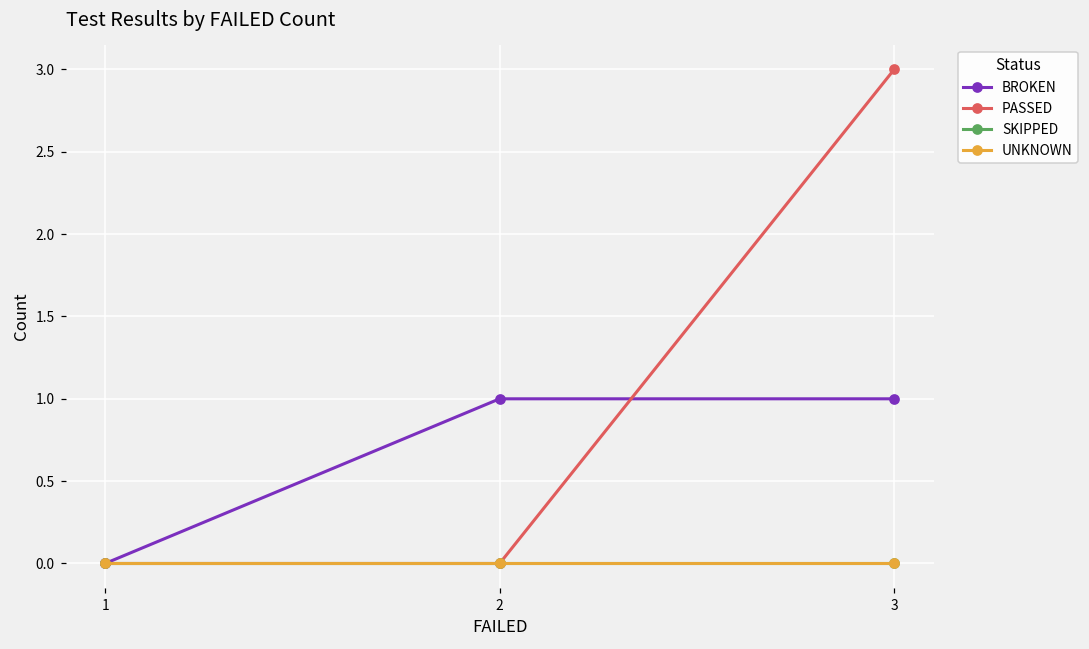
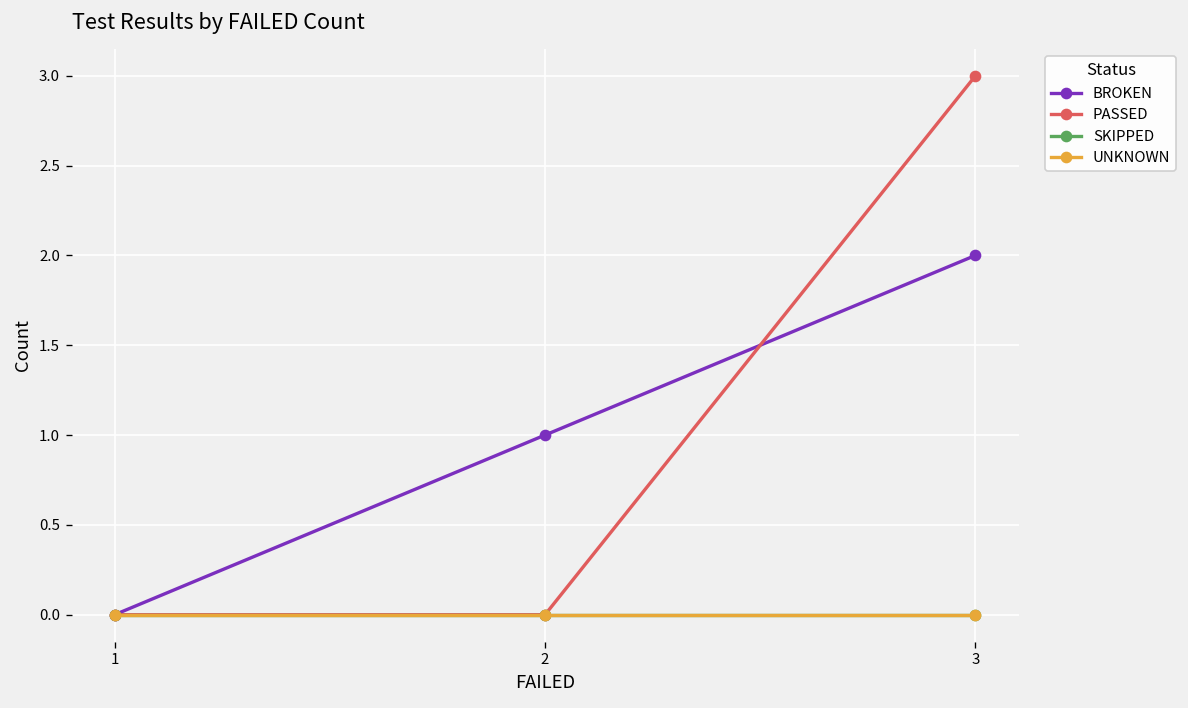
  {
    "BROKEN": {
      "2": 1,
-     "3": 1
+     "3": 2
    },
    "PASSED": {
      "3": 3
    },
    "UNKNOWN": {
      "3": 0
    }
  }
